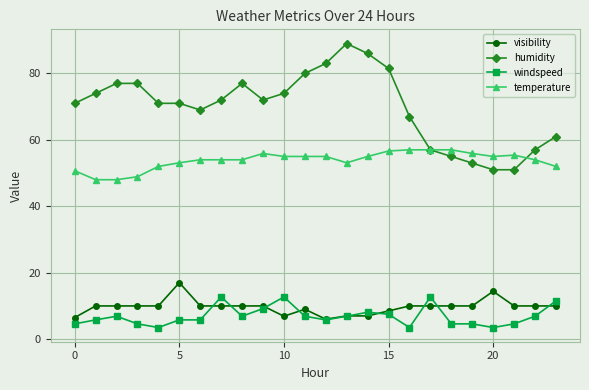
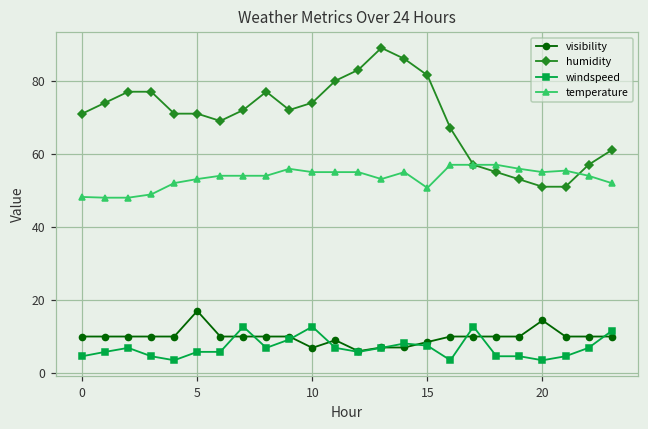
  {
    "visibility": {
-     "0": 7,
+     "0": 10,
      "5": 17,
      "10": 7,
      "15": 9,
      "20": 14
    },
    "temperature": {
-     "0": 51,
+     "0": 48,
      "5": 53,
      "10": 55,
-     "15": 57,
+     "15": 51,
      "20": 55
    }
  }
